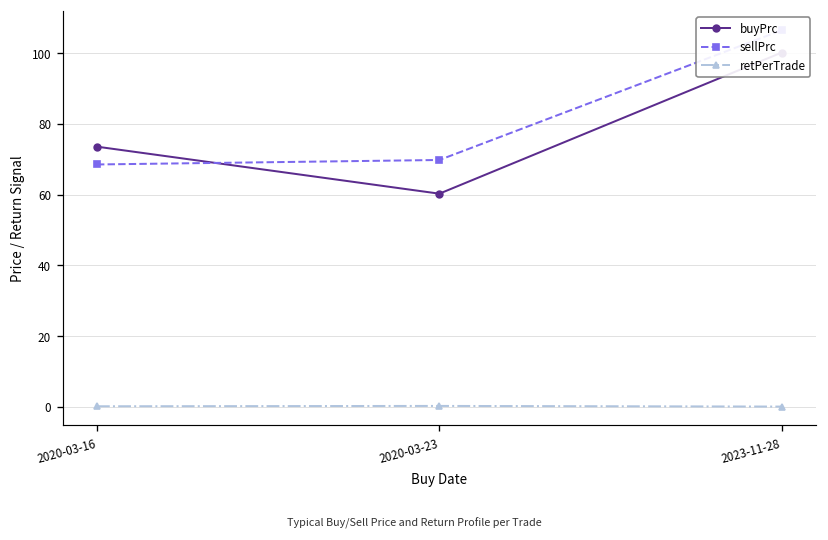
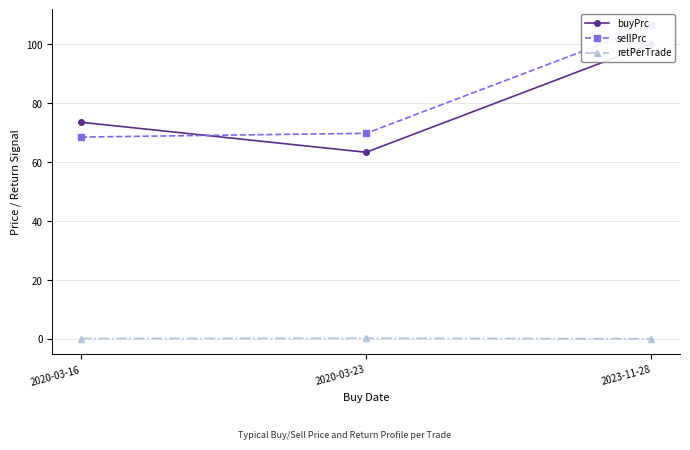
  {
    "buyPrc": {
      "2020-03-16": 74,
-     "2020-03-23": 60
+     "2020-03-23": 63
    },
    "sellPrc": {
      "2020-03-16": 69,
      "2020-03-23": 70
    },
    "retPerTrade": {
      "2020-03-16": 0,
      "2020-03-23": 0,
      "2023-11-28": 0
    }
  }
